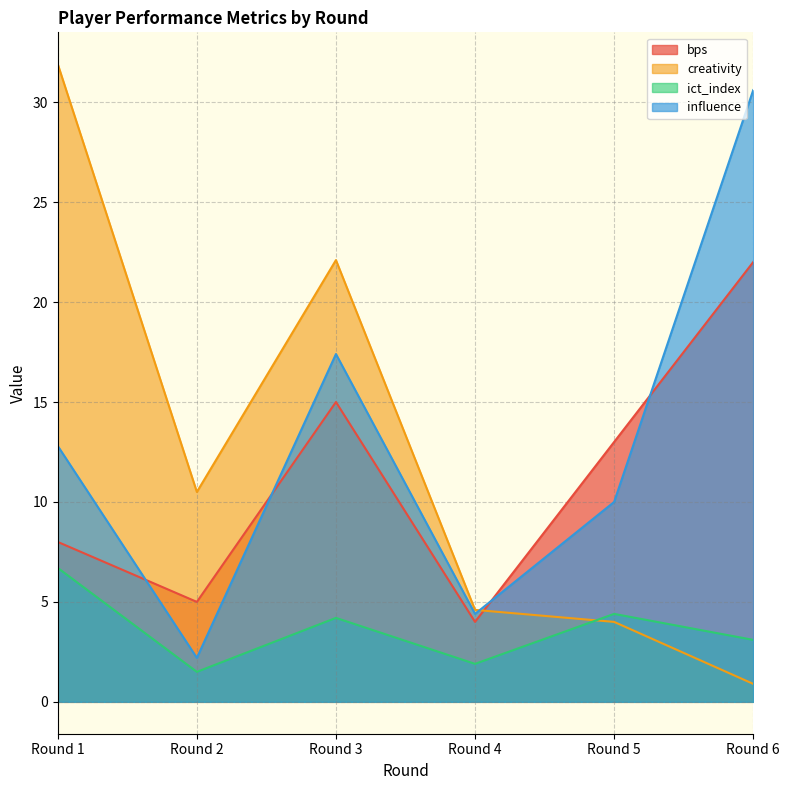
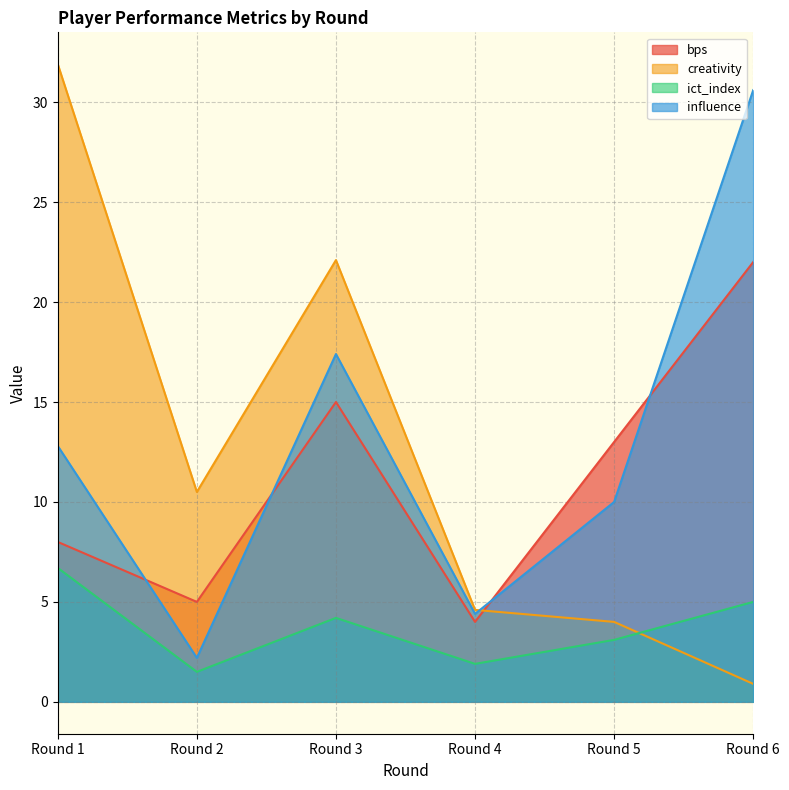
  {
    "bps": {
      "Round 1": 8.0,
      "Round 2": 5.0,
      "Round 3": 15.0,
      "Round 4": 4.0,
      "Round 5": 13.0,
      "Round 6": 22.0
    },
    "creativity": {
      "Round 1": 31.9,
      "Round 2": 10.5,
      "Round 3": 22.1,
      "Round 4": 4.6,
      "Round 5": 4.0,
      "Round 6": 0.9
    },
    "ict_index": {
      "Round 1": 6.7,
      "Round 2": 1.5,
      "Round 3": 4.2,
      "Round 4": 1.9,
-     "Round 5": 4.4,
-     "Round 6": 3.1
+     "Round 5": 3.1,
+     "Round 6": 5.0
    },
    "influence": {
      "Round 1": 12.8,
      "Round 2": 2.2,
      "Round 3": 17.4,
      "Round 4": 4.4,
      "Round 5": 10.0,
      "Round 6": 30.6
    }
  }
